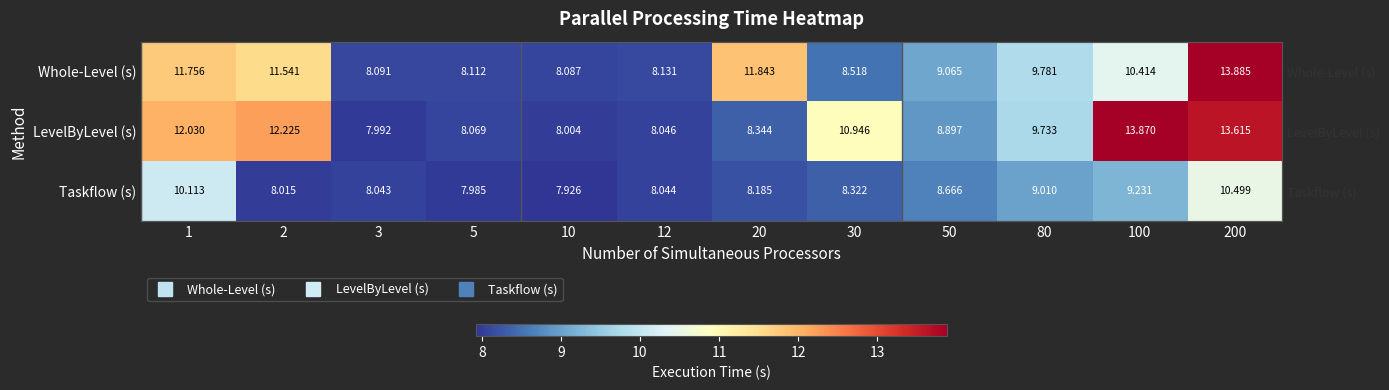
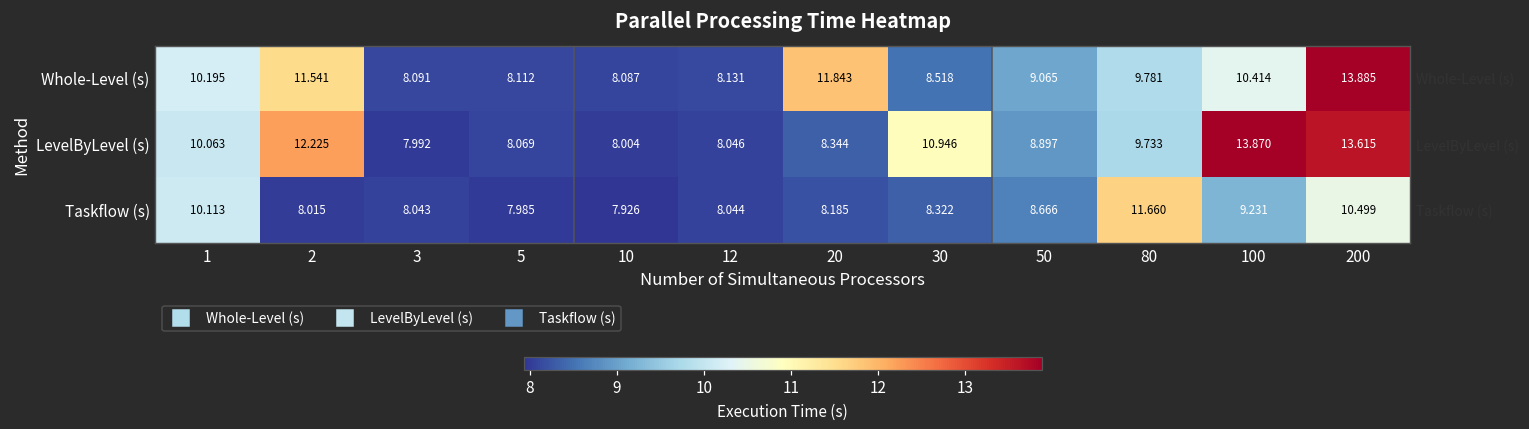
  {
    "Whole-Level (s)": {
-     "1": 11.756,
+     "1": 10.195,
      "2": 11.541,
      "3": 8.091,
      "5": 8.112,
      "10": 8.087,
      "12": 8.131,
      "20": 11.843,
      "30": 8.518,
      "50": 9.065,
      "80": 9.781,
      "100": 10.414,
      "200": 13.885
    },
    "LevelByLevel (s)": {
-     "1": 12.030,
+     "1": 10.063,
      "2": 12.225,
      "3": 7.992,
      "5": 8.069,
      "10": 8.004,
      "12": 8.046,
      "20": 8.344,
      "30": 10.946,
      "50": 8.897,
      "80": 9.733,
      "100": 13.870,
      "200": 13.615
    },
    "Taskflow (s)": {
      "1": 10.113,
      "2": 8.015,
      "3": 8.043,
      "5": 7.985,
      "10": 7.926,
      "12": 8.044,
      "20": 8.185,
      "30": 8.322,
      "50": 8.666,
-     "80": 9.010,
+     "80": 11.660,
      "100": 9.231,
      "200": 10.499
    }
  }
